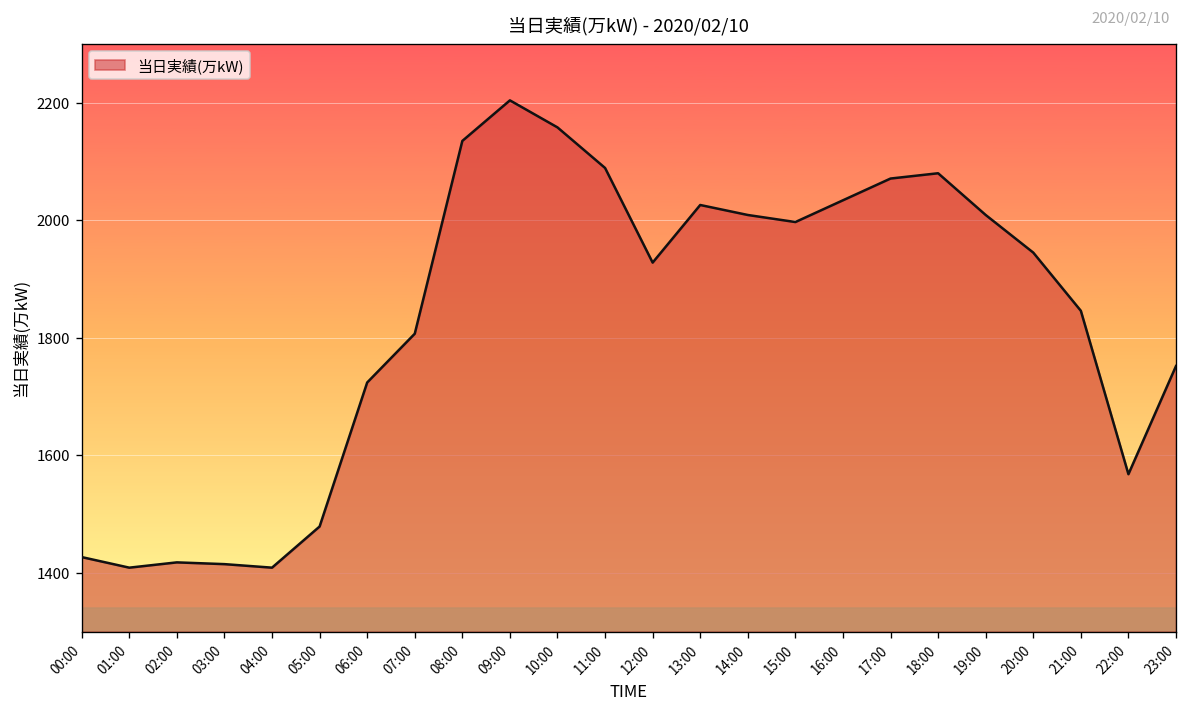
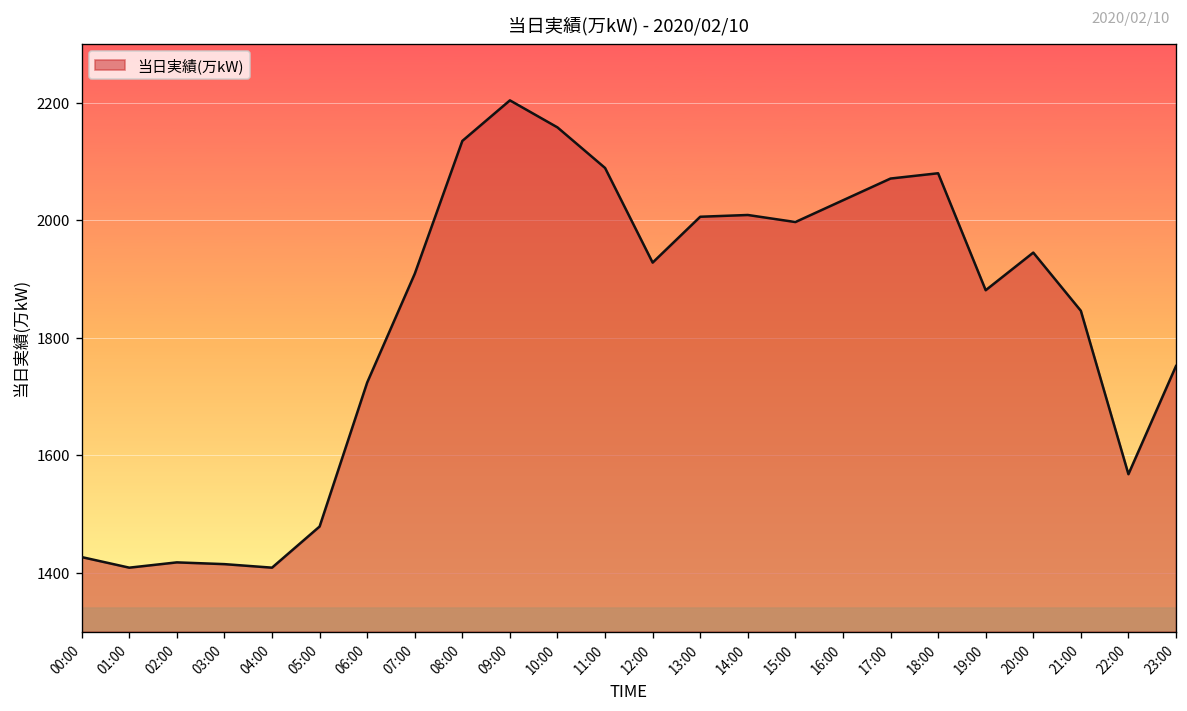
  {
    "00:00": 1430,
    "01:00": 1410,
    "02:00": 1420,
    "03:00": 1420,
    "04:00": 1410,
    "05:00": 1480,
    "06:00": 1720,
-   "07:00": 1810,
+   "07:00": 1910,
    "08:00": 2140,
    "09:00": 2200,
    "10:00": 2160,
    "11:00": 2090,
    "12:00": 1930,
-   "13:00": 2030,
+   "13:00": 2010,
    "14:00": 2010,
    "15:00": 2000,
    "16:00": 2030,
    "17:00": 2070,
    "18:00": 2080,
-   "19:00": 2010,
+   "19:00": 1880,
    "20:00": 1950,
    "21:00": 1850,
    "22:00": 1570,
    "23:00": 1750
  }
